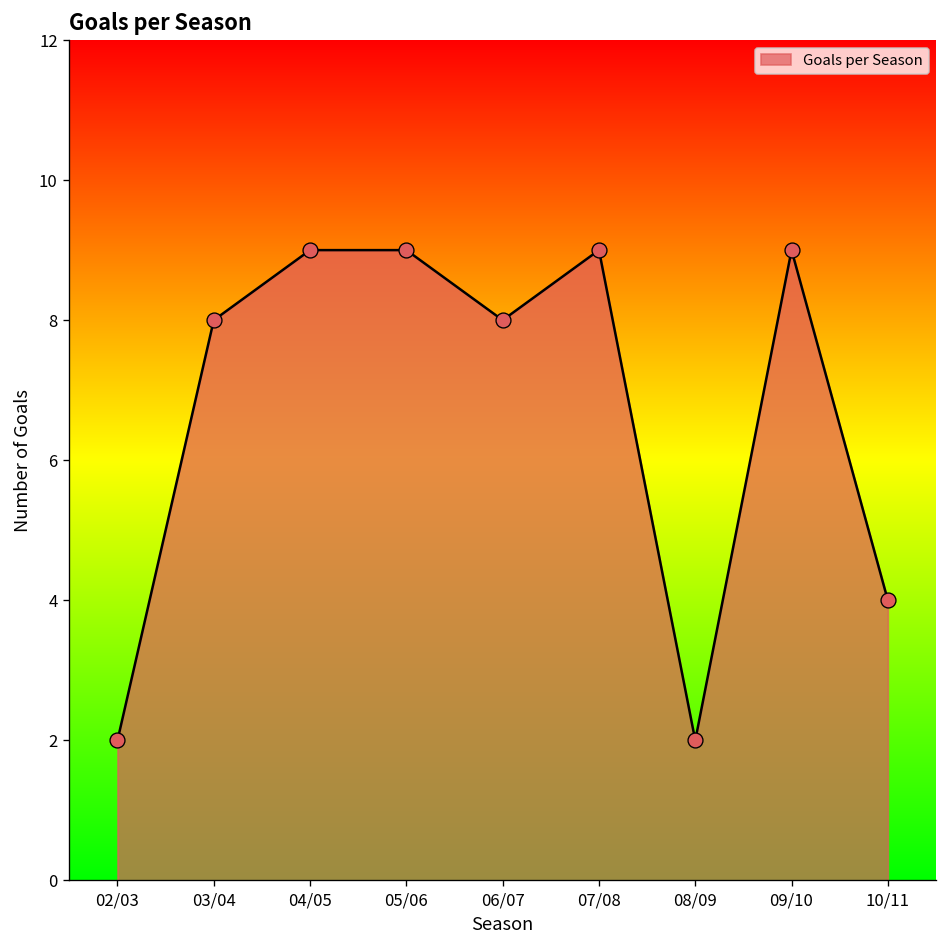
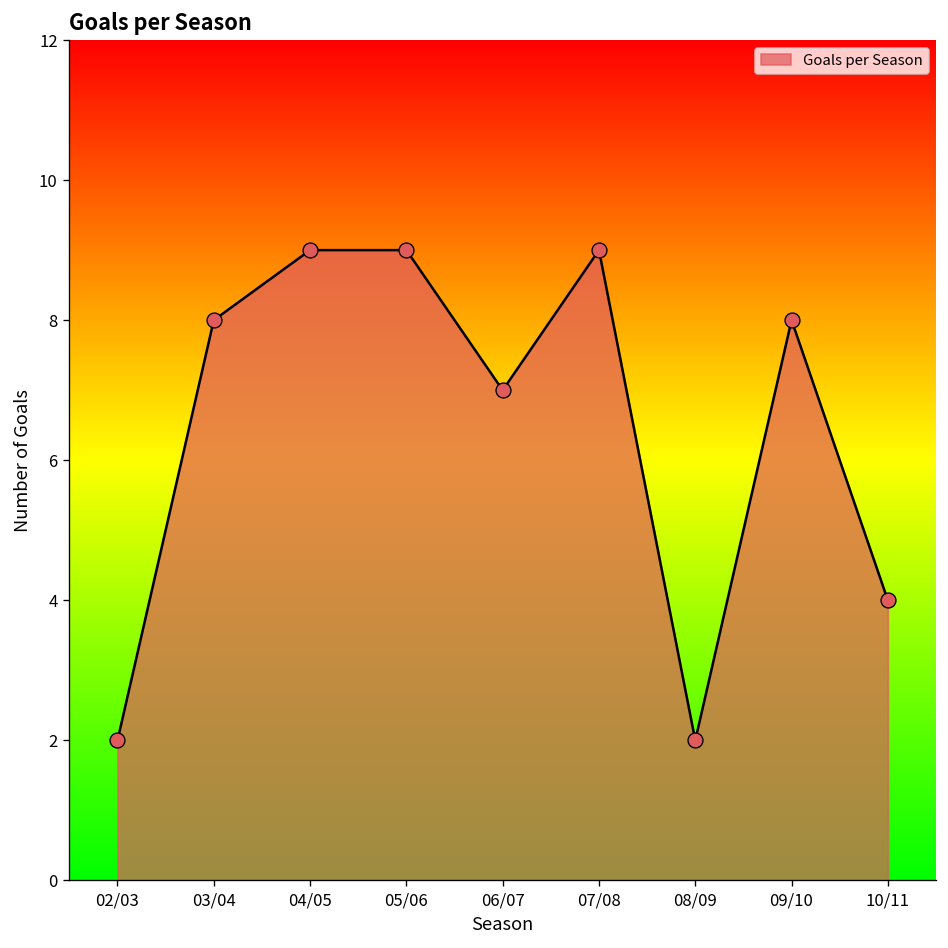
  {
    "02/03": 2,
    "03/04": 8,
    "04/05": 9,
    "05/06": 9,
-   "06/07": 8,
+   "06/07": 7,
    "07/08": 9,
    "08/09": 2,
-   "09/10": 9,
+   "09/10": 8,
    "10/11": 4
  }
